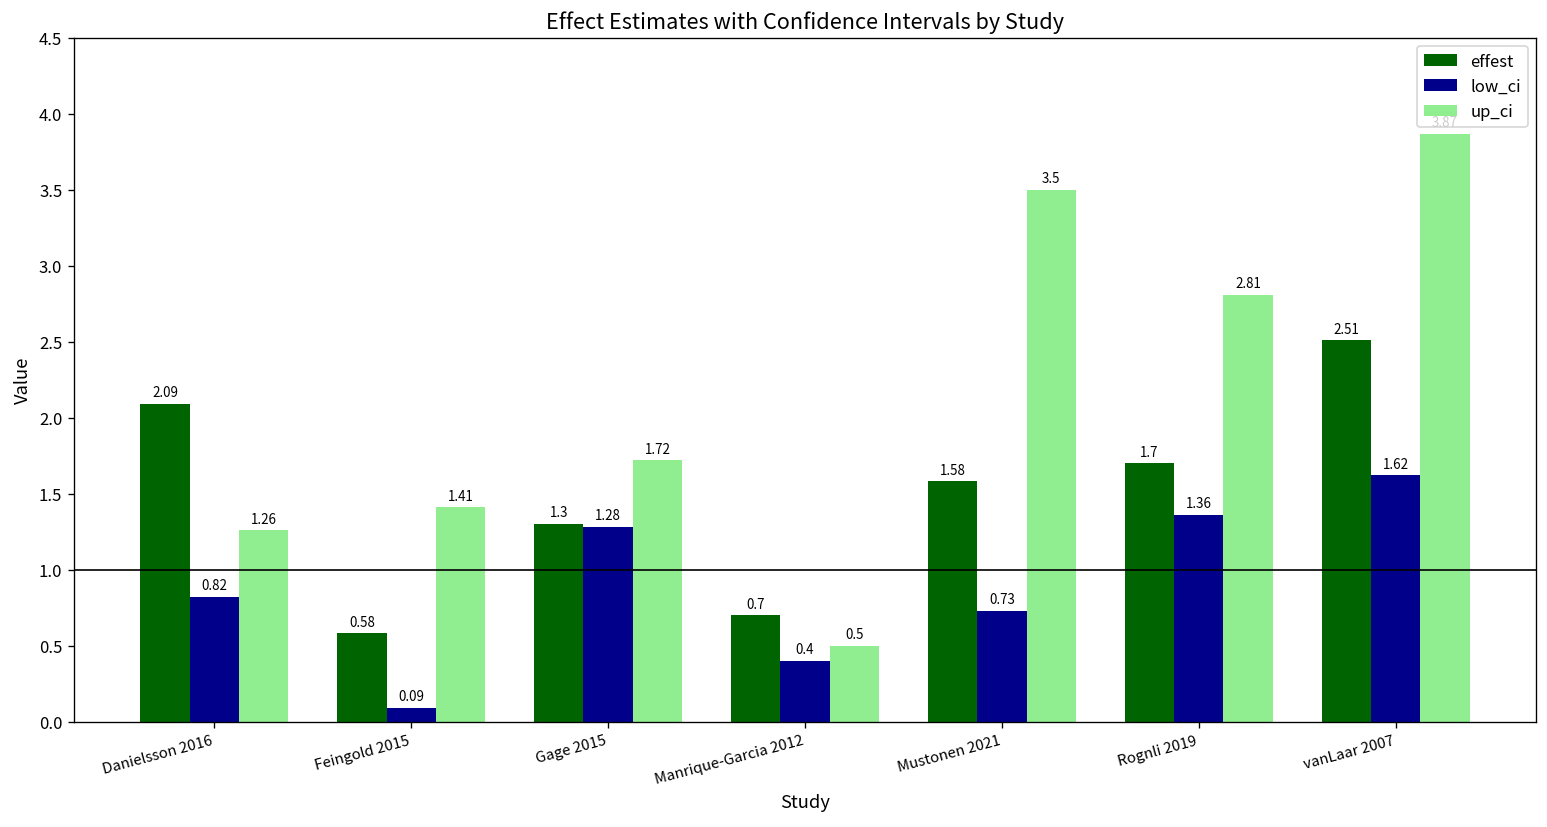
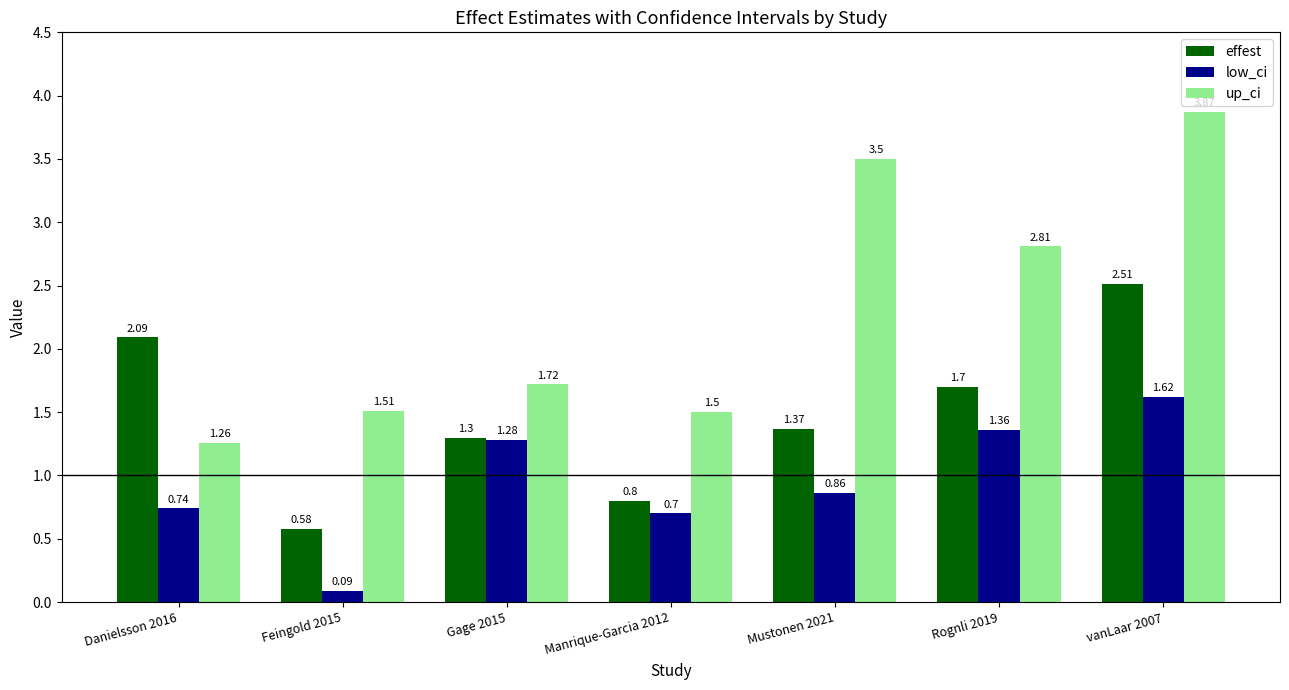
  {
    "effest": {
      "Danielsson 2016": 2.09,
      "Feingold 2015": 0.58,
      "Gage 2015": 1.3,
-     "Manrique-Garcia 2012": 0.7,
-     "Mustonen 2021": 1.58,
+     "Manrique-Garcia 2012": 0.8,
+     "Mustonen 2021": 1.37,
      "Rognli 2019": 1.7,
      "vanLaar 2007": 2.51
    },
    "low_ci": {
-     "Danielsson 2016": 0.82,
+     "Danielsson 2016": 0.74,
      "Feingold 2015": 0.09,
      "Gage 2015": 1.28,
-     "Manrique-Garcia 2012": 0.4,
-     "Mustonen 2021": 0.73,
+     "Manrique-Garcia 2012": 0.7,
+     "Mustonen 2021": 0.86,
      "Rognli 2019": 1.36,
      "vanLaar 2007": 1.62
    },
    "up_ci": {
      "Danielsson 2016": 1.26,
-     "Feingold 2015": 1.41,
+     "Feingold 2015": 1.51,
      "Gage 2015": 1.72,
-     "Manrique-Garcia 2012": 0.5,
+     "Manrique-Garcia 2012": 1.5,
      "Mustonen 2021": 3.5,
      "Rognli 2019": 2.81
    }
  }
